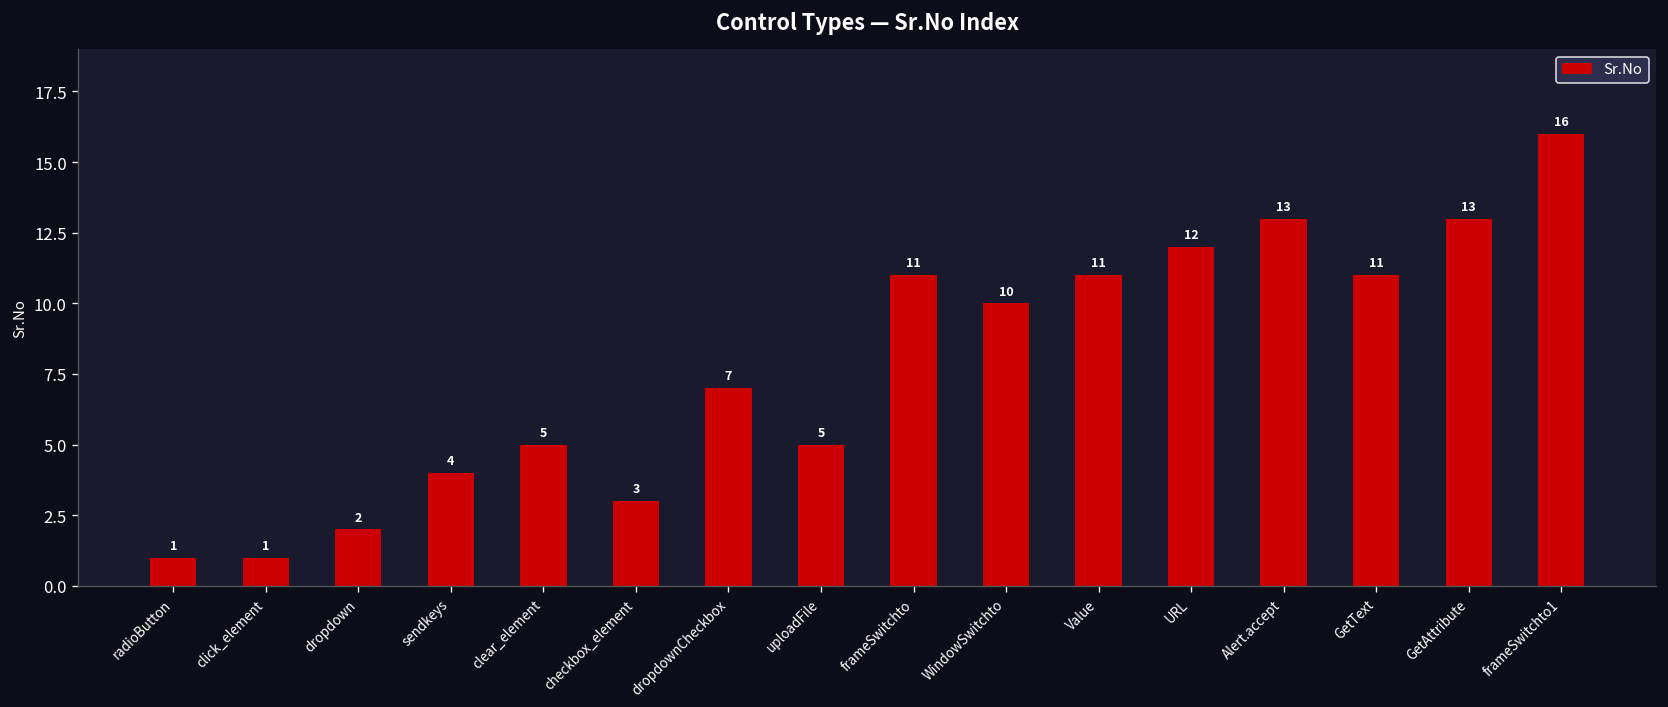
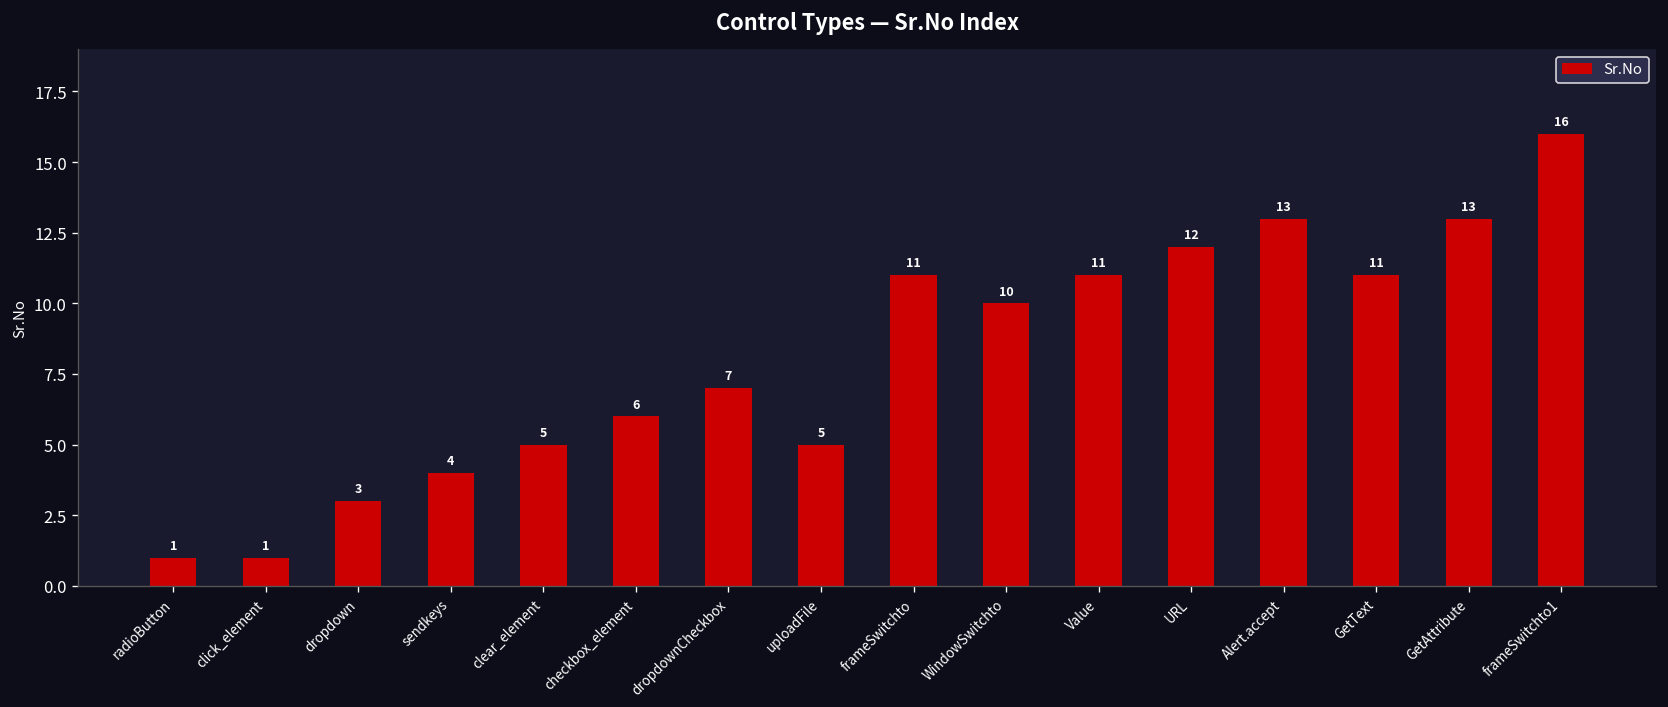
  {
    "radioButton": 1,
    "click_element": 1,
-   "dropdown": 2,
+   "dropdown": 3,
    "sendkeys": 4,
    "clear_element": 5,
-   "checkbox_element": 3,
+   "checkbox_element": 6,
    "dropdownCheckbox": 7,
    "uploadFile": 5,
    "frameSwitchto": 11,
    "WindowSwitchto": 10,
    "Value": 11,
    "URL": 12,
    "Alert.accept": 13,
    "GetText": 11,
    "GetAttribute": 13,
    "frameSwitchto1": 16
  }
